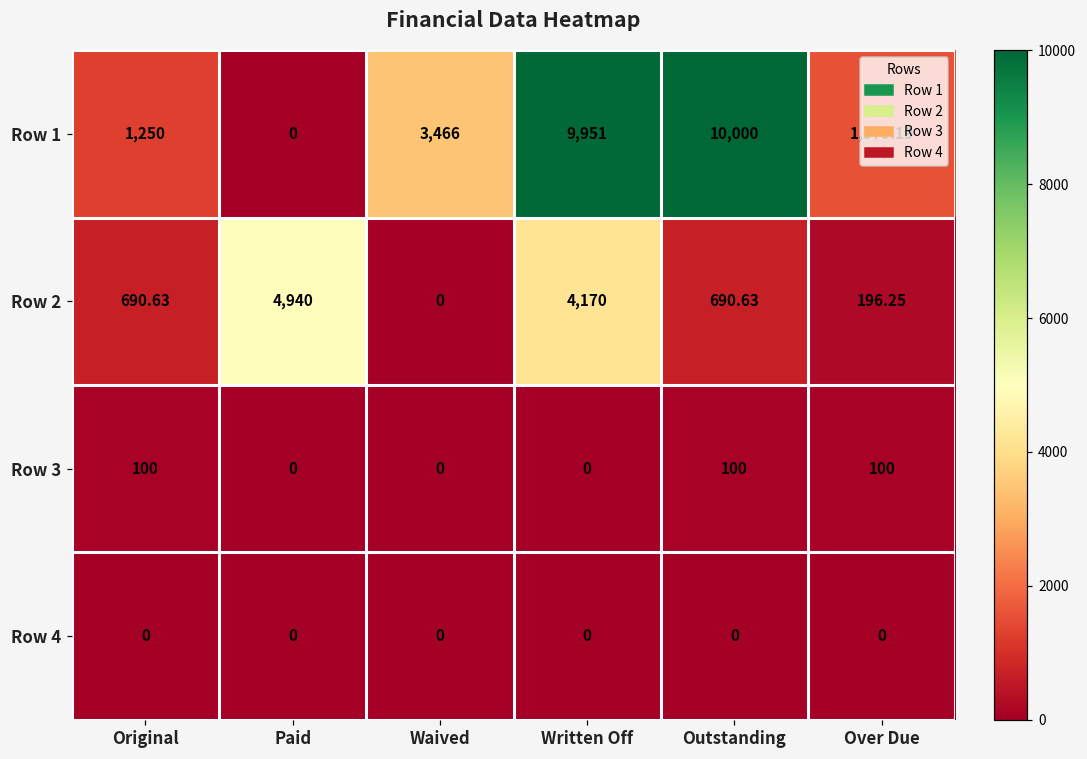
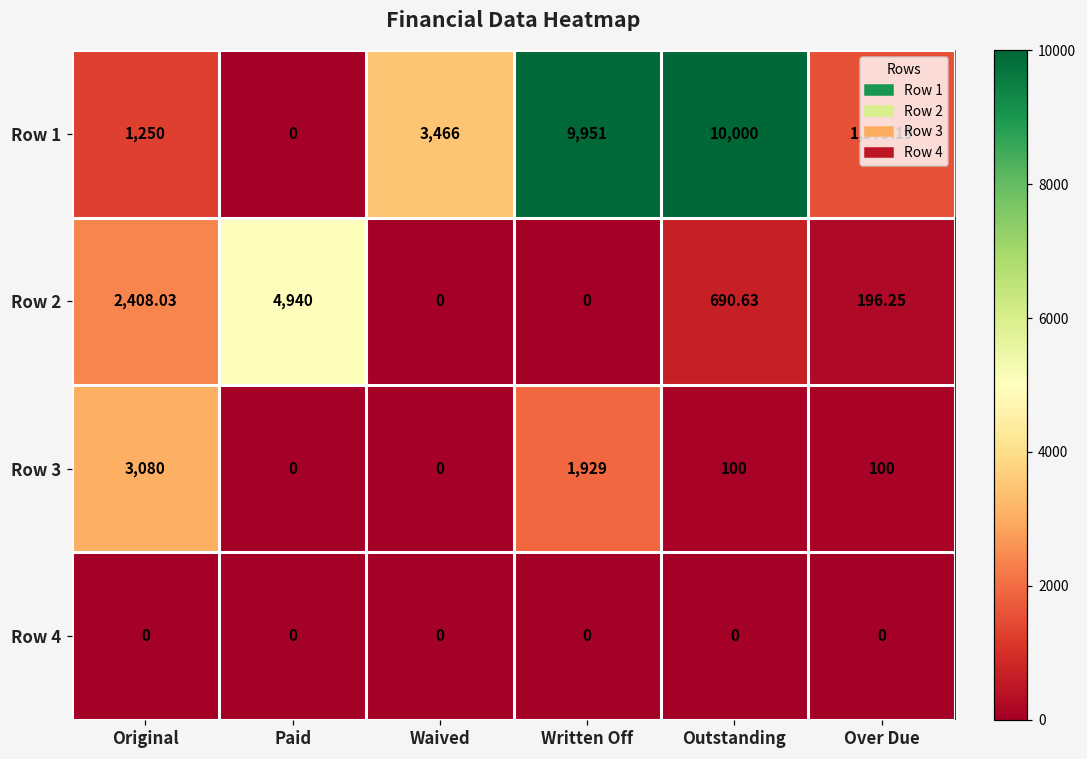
  {
    "Row 1": {
      "Original": "1,250",
      "Paid": "0",
      "Waived": "3,466",
      "Written Off": "9,951",
      "Outstanding": "10,000"
    },
    "Row 2": {
-     "Original": "690.63",
+     "Original": "2,408.03",
      "Paid": "4,940",
      "Waived": "0",
-     "Written Off": "4,170",
+     "Written Off": "0",
      "Outstanding": "690.63",
      "Over Due": "196.25"
    },
    "Row 3": {
-     "Original": "100",
+     "Original": "3,080",
      "Paid": "0",
      "Waived": "0",
-     "Written Off": "0",
+     "Written Off": "1,929",
      "Outstanding": "100",
      "Over Due": "100"
    },
    "Row 4": {
      "Original": "0",
      "Paid": "0",
      "Waived": "0",
      "Written Off": "0",
      "Outstanding": "0",
      "Over Due": "0"
    }
  }
